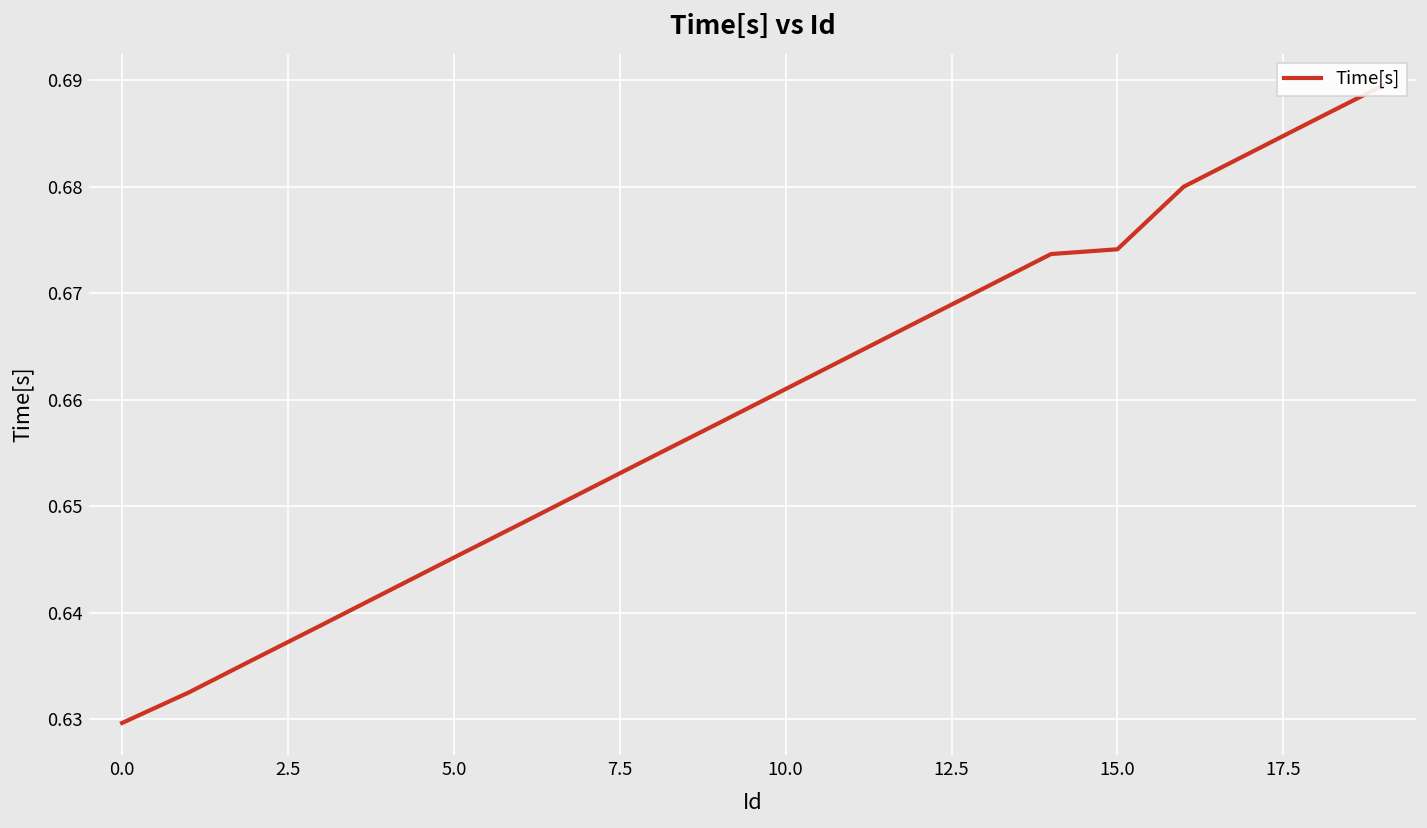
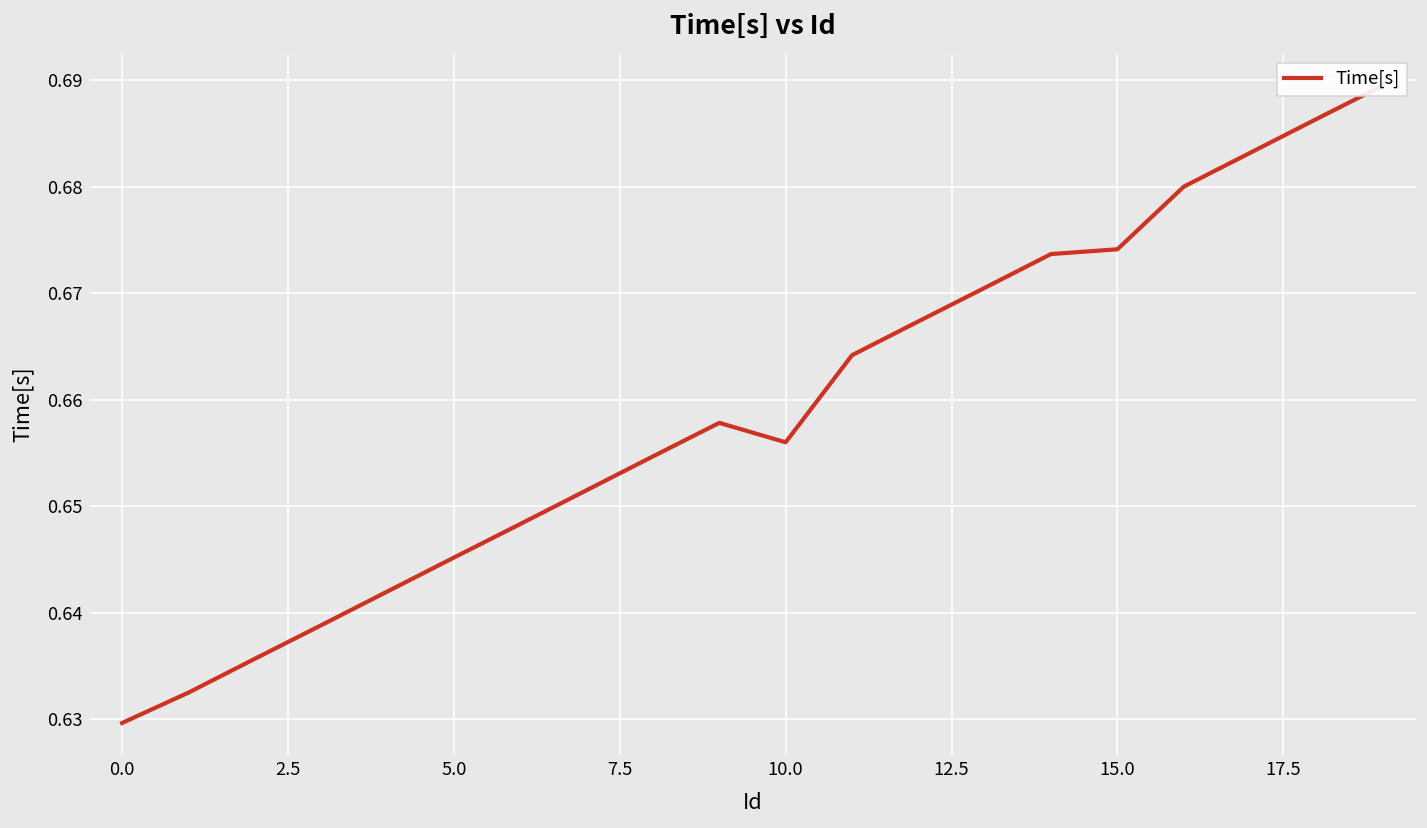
  {
    "0.0": 0.630,
    "5.0": 0.645,
-   "10.0": 0.661,
+   "10.0": 0.656,
    "15.0": 0.674
  }
